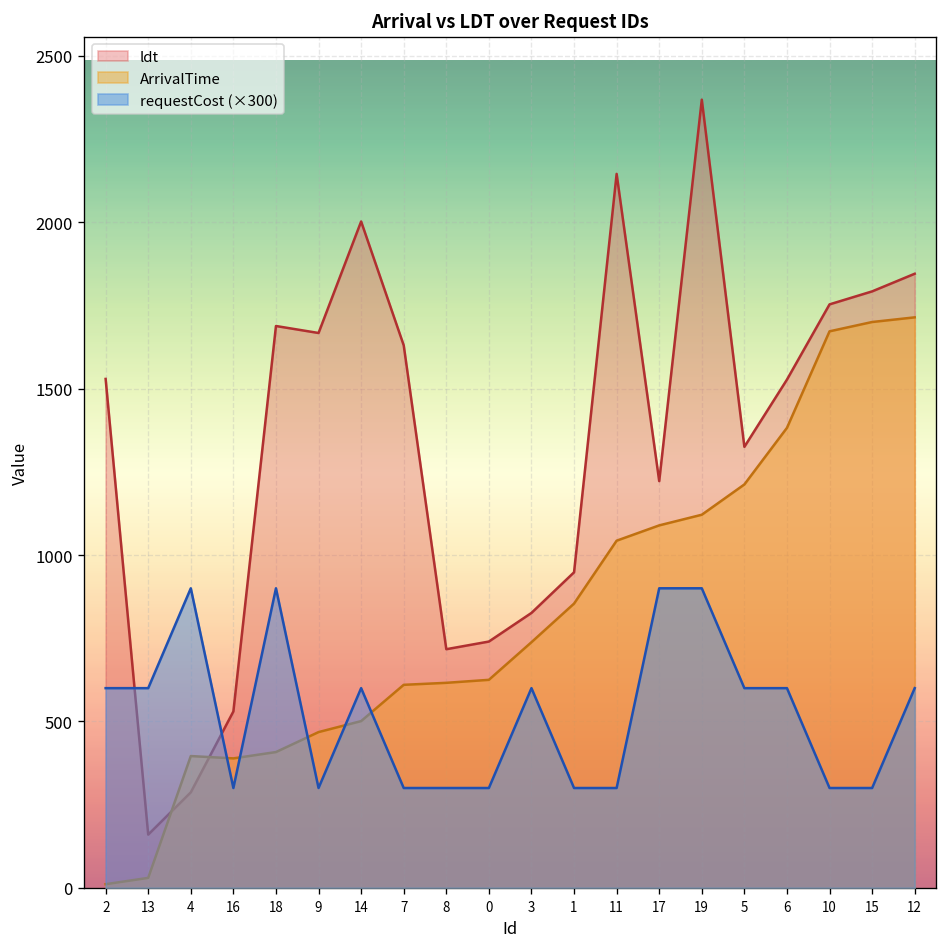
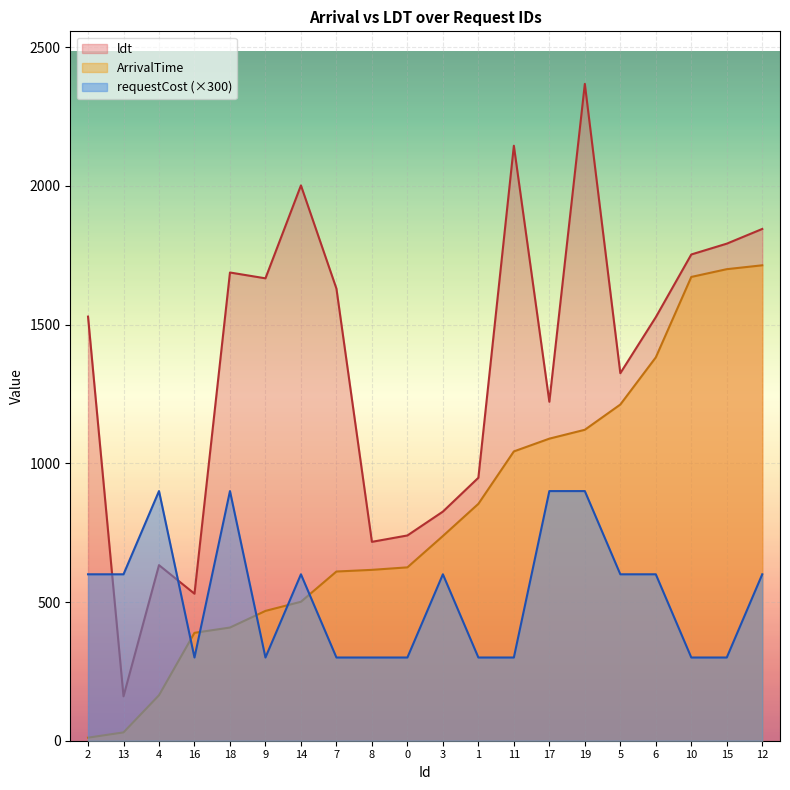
  {
    "ldt": {
      "2": 1530,
      "13": 160,
-     "4": 290,
+     "4": 630,
      "16": 530,
      "18": 1690,
      "9": 1670,
      "14": 2000,
      "7": 1630,
      "8": 720,
      "0": 740,
      "3": 830,
      "1": 950,
      "11": 2150,
      "17": 1220,
      "19": 2370,
      "5": 1330,
      "6": 1530,
      "10": 1750,
      "15": 1790,
      "12": 1850
    },
    "ArrivalTime": {
      "2": 10,
      "13": 30,
-     "4": 400,
+     "4": 160,
      "16": 390,
      "18": 410,
      "9": 470,
      "14": 500,
      "7": 610,
      "8": 620,
      "0": 630,
      "3": 740,
      "1": 850,
      "11": 1040,
      "17": 1090,
      "19": 1120,
      "5": 1210,
      "6": 1380,
      "10": 1670,
      "15": 1700,
      "12": 1710
    },
    "requestCost (×300)": {
      "2": 600,
      "13": 600,
      "4": 900,
      "16": 300,
      "18": 900,
      "9": 300,
      "14": 600,
      "7": 300,
      "8": 300,
      "0": 300,
      "3": 600,
      "1": 300,
      "11": 300,
      "17": 900,
      "19": 900,
      "5": 600,
      "6": 600,
      "10": 300,
      "15": 300,
      "12": 600
    }
  }
